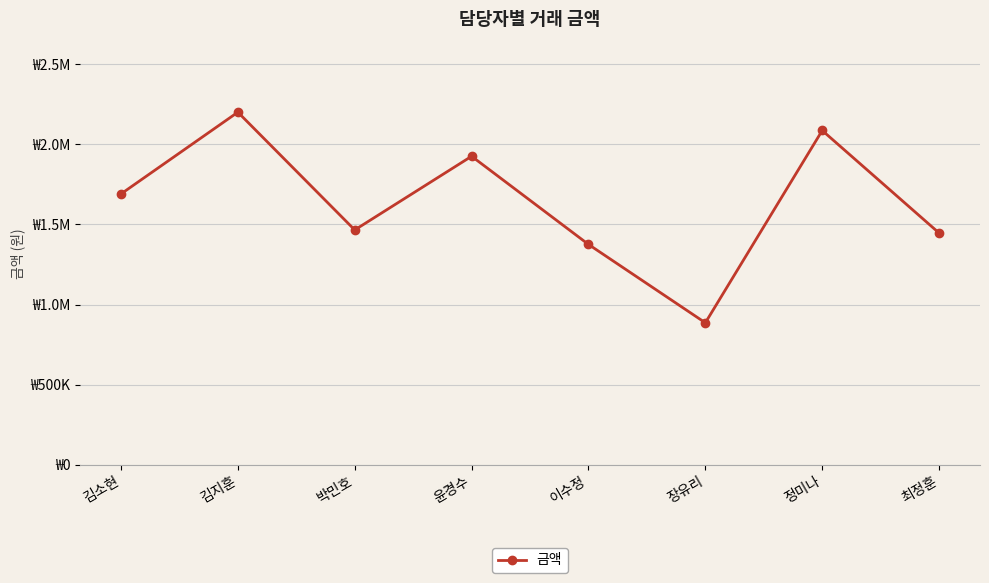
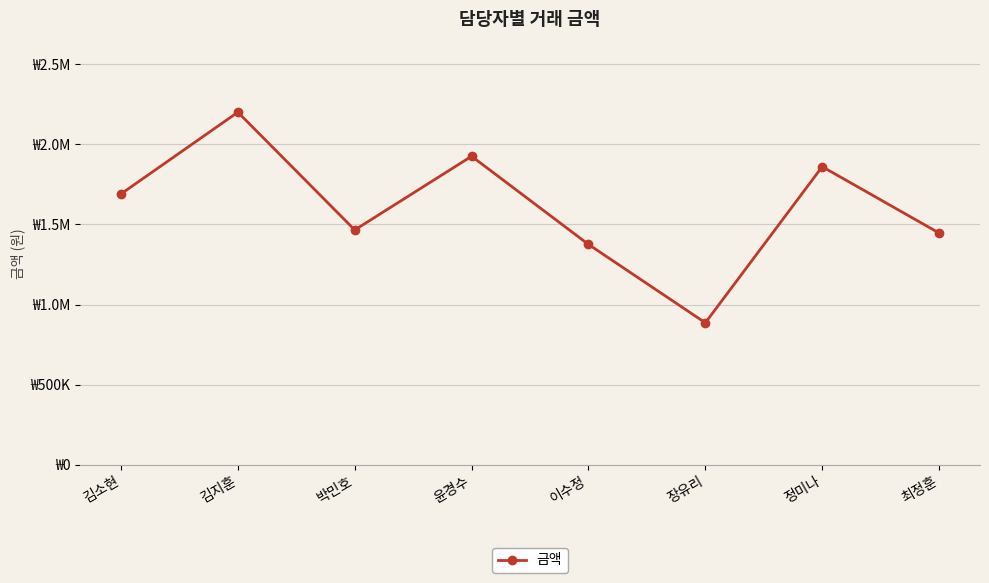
  {
    "김소현": "₩1690000",
    "김지훈": "₩2200000",
    "박민호": "₩1470000",
    "윤경수": "₩1930000",
    "이수정": "₩1380000",
    "장유리": "₩890000",
-   "정미나": "₩2090000",
+   "정미나": "₩1860000",
    "최정훈": "₩1450000"
  }
